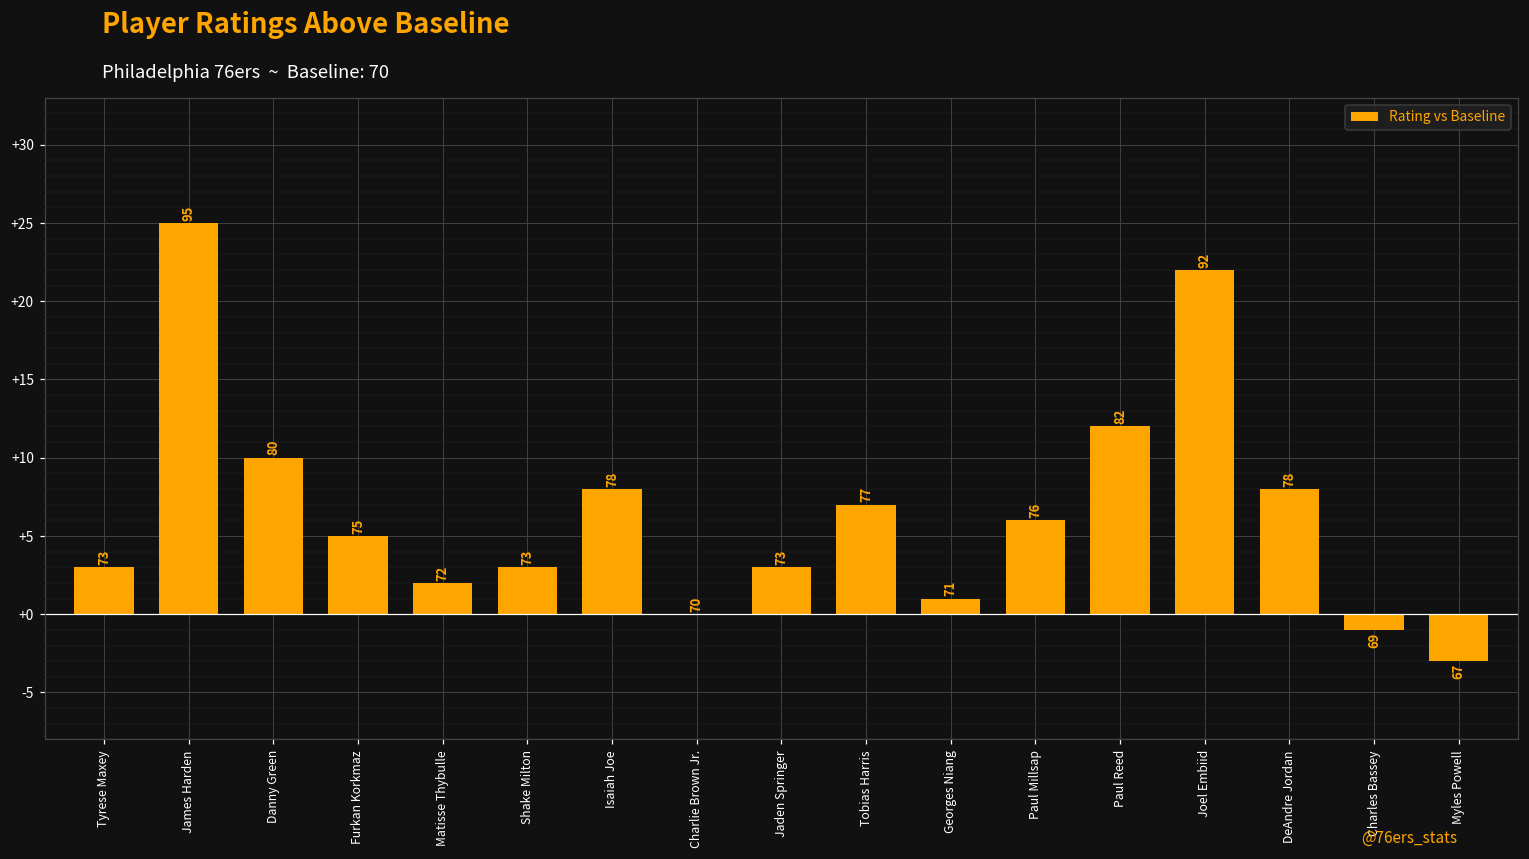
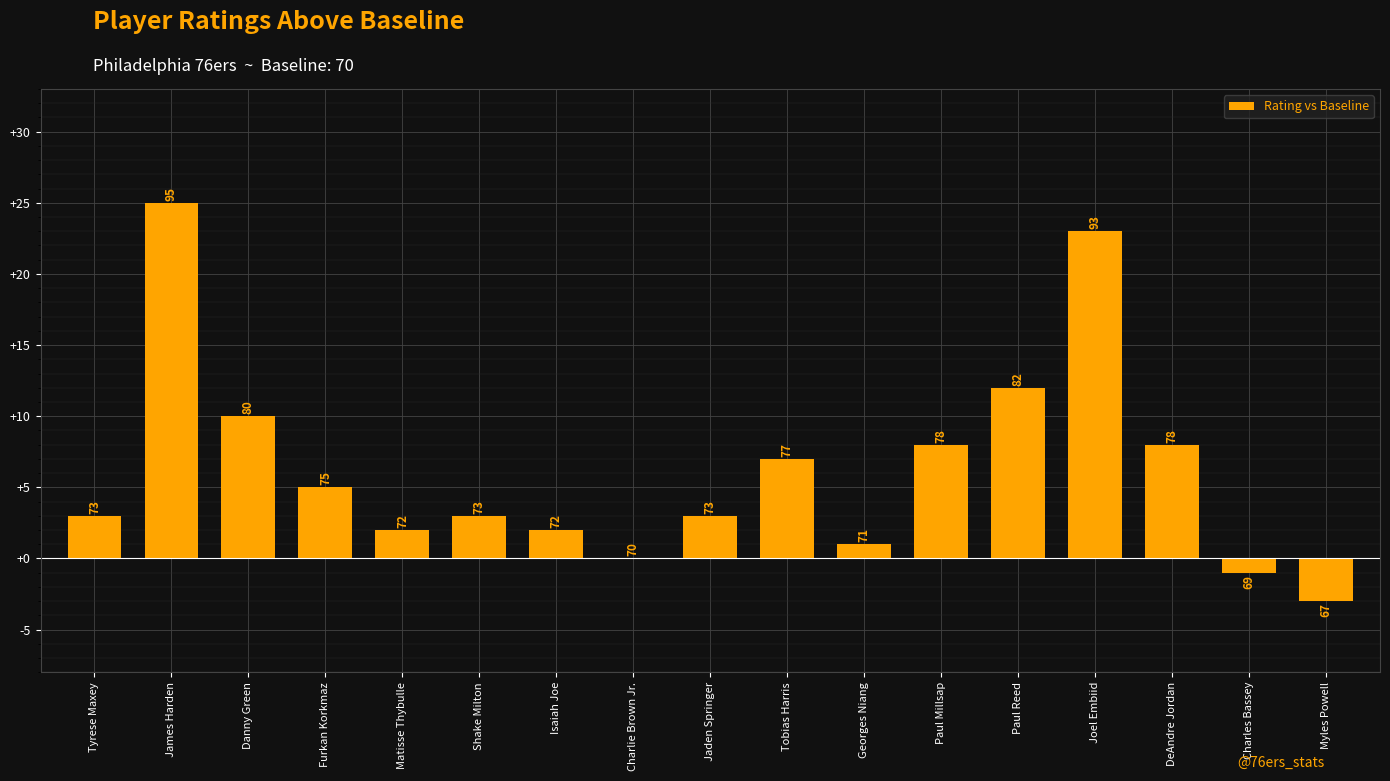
  {
-   "Isaiah Joe": 78,
-   "Paul Millsap": 76,
-   "Joel Embiid": 92
+   "Isaiah Joe": 72,
+   "Paul Millsap": 78,
+   "Joel Embiid": 93
  }
